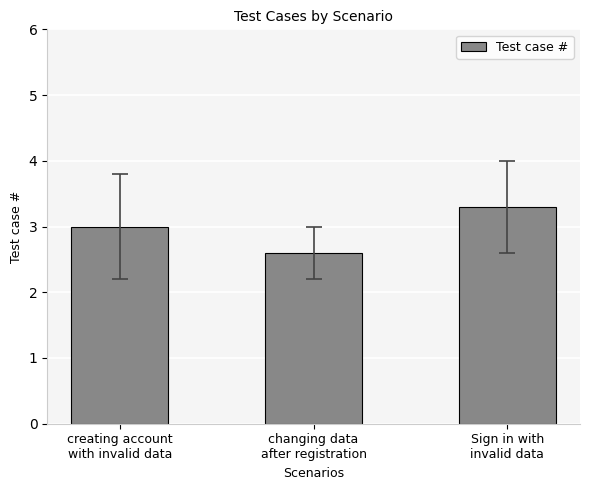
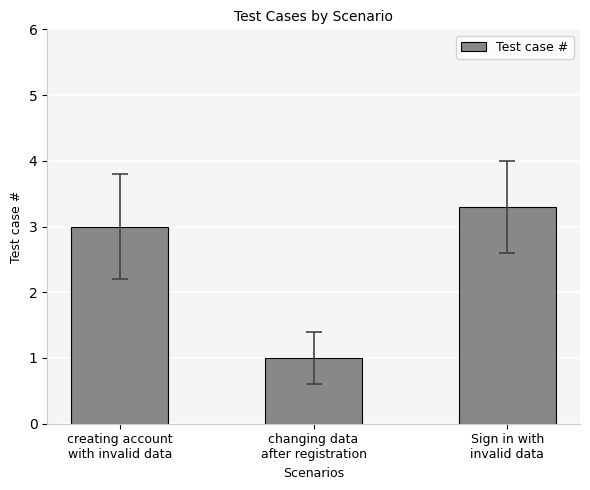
  {
    "Test case #": {
      "creating account with invalid data": 3.0,
-     "changing data after registration": 2.6,
+     "changing data after registration": 1.0,
      "Sign in with invalid data": 3.3
    }
  }
